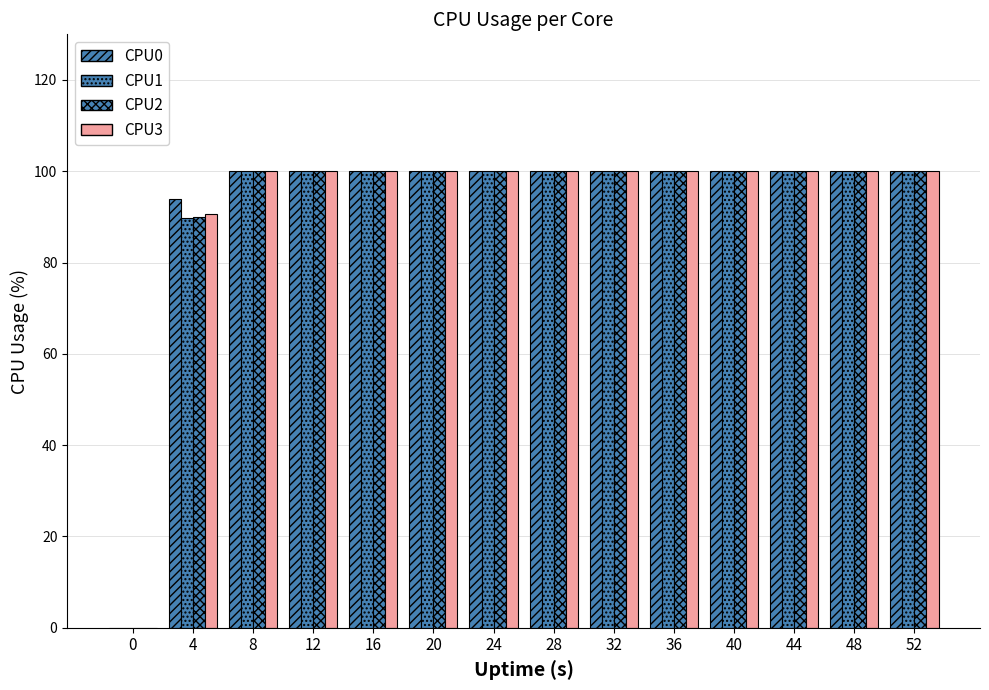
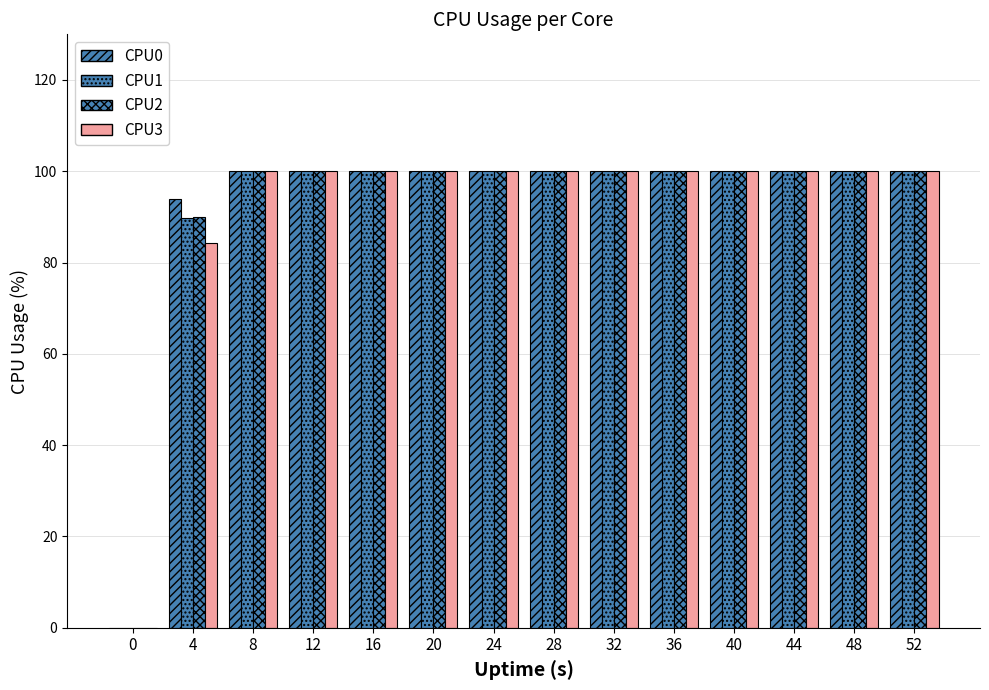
  {
    "CPU3": {
      "0": 0,
-     "4": 91,
+     "4": 84,
      "8": 100,
      "12": 100,
      "16": 100,
      "20": 100,
      "24": 100,
      "28": 100,
      "32": 100,
      "36": 100,
      "40": 100,
      "44": 100,
      "48": 100,
      "52": 100
    }
  }
